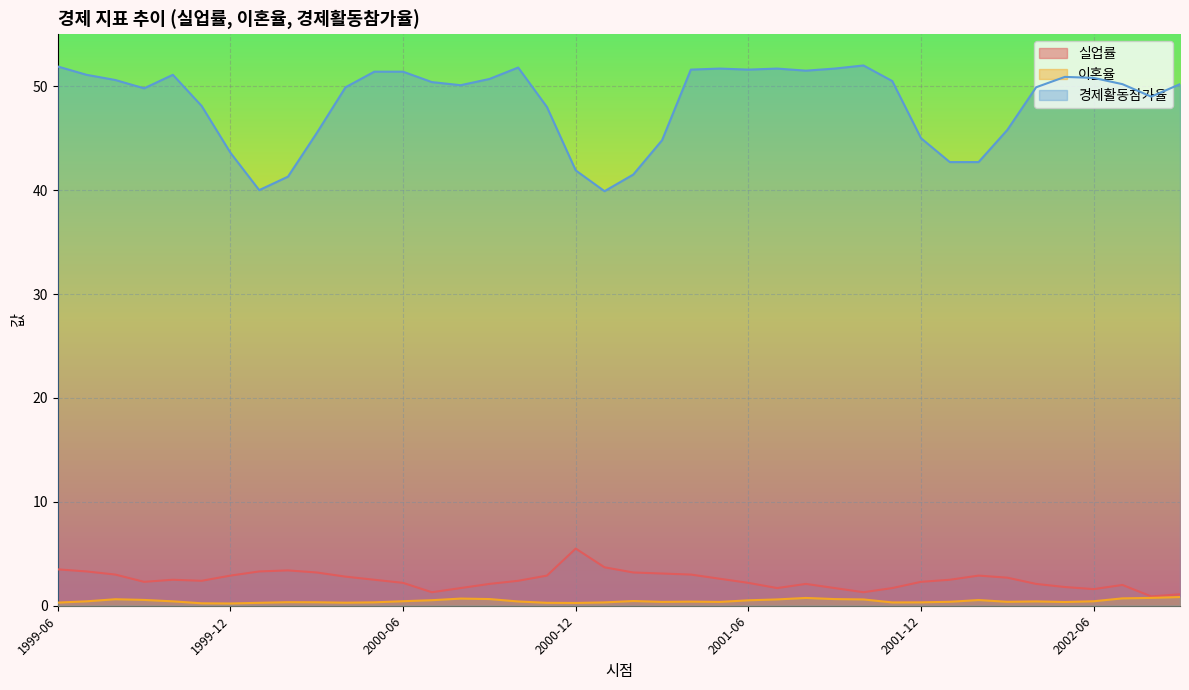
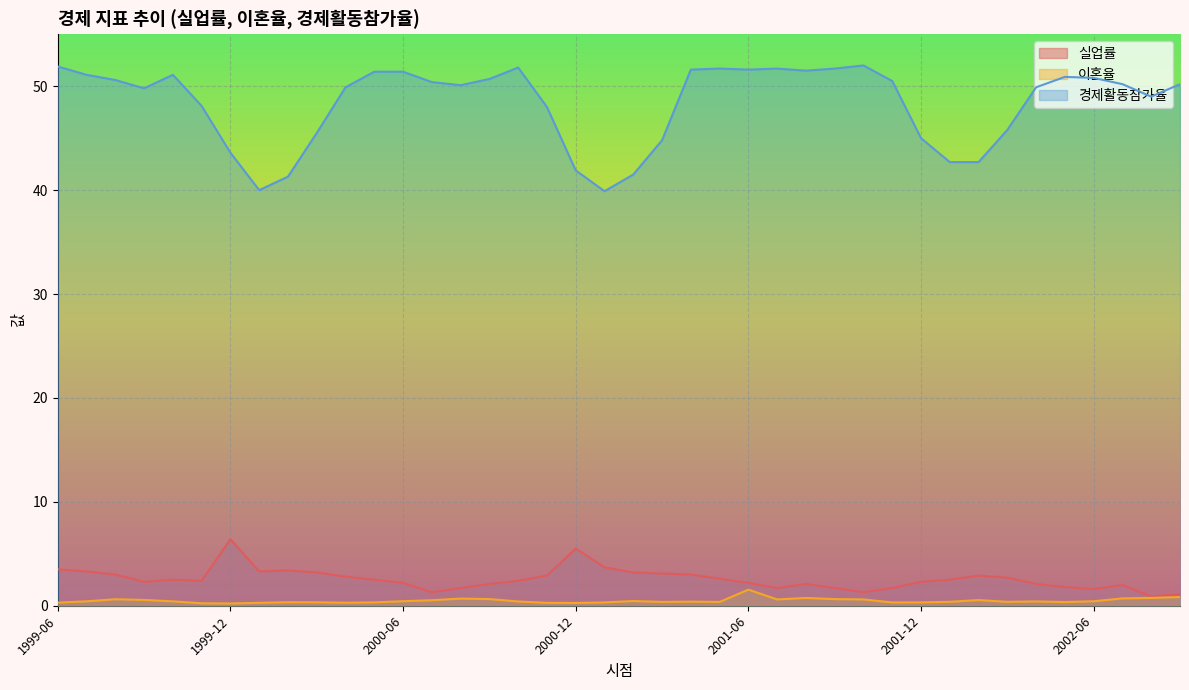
  {
    "실업률": {
      "1999-06": 3.5,
-     "1999-12": 2.9,
+     "1999-12": 6.4,
      "2000-06": 2.2,
      "2000-12": 5.5,
      "2001-06": 2.2,
      "2001-12": 2.3,
      "2002-06": 1.6
    },
    "이혼율": {
      "1999-06": 0.3,
      "1999-12": 0.2,
      "2000-06": 0.4,
      "2000-12": 0.3,
-     "2001-06": 0.5,
+     "2001-06": 1.6,
      "2001-12": 0.3,
      "2002-06": 0.4
    },
    "경제활동참가율": {
      "1999-06": 51.9,
      "1999-12": 43.6,
      "2000-06": 51.4,
      "2000-12": 41.9,
      "2001-06": 51.6,
      "2001-12": 45.0
    }
  }
